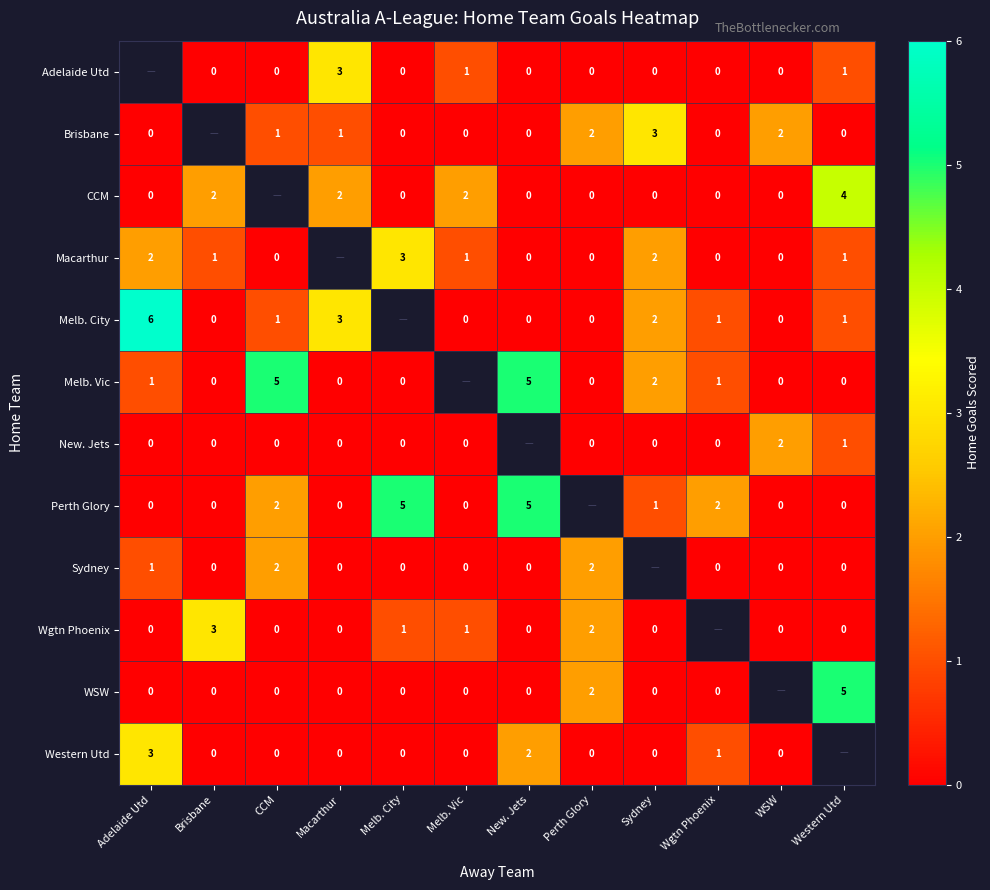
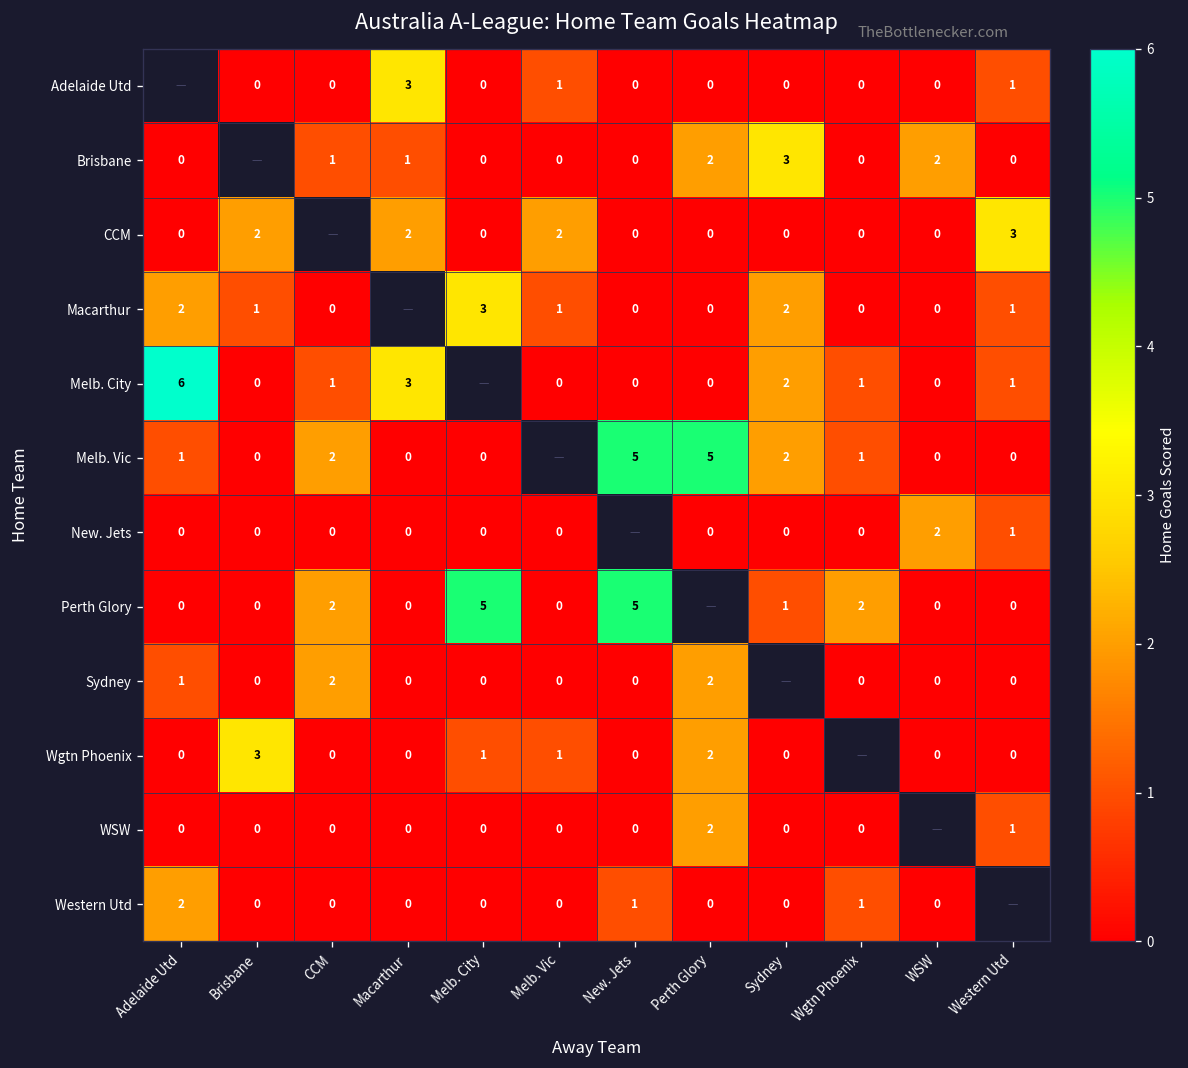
  {
    "Adelaide Utd": {
      "Brisbane": 0,
      "CCM": 0,
      "Macarthur": 3,
      "Melb. City": 0,
      "Melb. Vic": 1,
      "New. Jets": 0,
      "Perth Glory": 0,
      "Sydney": 0,
      "Wgtn Phoenix": 0,
      "WSW": 0,
      "Western Utd": 1
    },
    "Brisbane": {
      "Adelaide Utd": 0,
      "CCM": 1,
      "Macarthur": 1,
      "Melb. City": 0,
      "Melb. Vic": 0,
      "New. Jets": 0,
      "Perth Glory": 2,
      "Sydney": 3,
      "Wgtn Phoenix": 0,
      "WSW": 2,
      "Western Utd": 0
    },
    "CCM": {
      "Adelaide Utd": 0,
      "Brisbane": 2,
      "Macarthur": 2,
      "Melb. City": 0,
      "Melb. Vic": 2,
      "New. Jets": 0,
      "Perth Glory": 0,
      "Sydney": 0,
      "Wgtn Phoenix": 0,
      "WSW": 0,
-     "Western Utd": 4
+     "Western Utd": 3
    },
    "Macarthur": {
      "Adelaide Utd": 2,
      "Brisbane": 1,
      "CCM": 0,
      "Melb. City": 3,
      "Melb. Vic": 1,
      "New. Jets": 0,
      "Perth Glory": 0,
      "Sydney": 2,
      "Wgtn Phoenix": 0,
      "WSW": 0,
      "Western Utd": 1
    },
    "Melb. City": {
      "Adelaide Utd": 6,
      "Brisbane": 0,
      "CCM": 1,
      "Macarthur": 3,
      "Melb. Vic": 0,
      "New. Jets": 0,
      "Perth Glory": 0,
      "Sydney": 2,
      "Wgtn Phoenix": 1,
      "WSW": 0,
      "Western Utd": 1
    },
    "Melb. Vic": {
      "Adelaide Utd": 1,
      "Brisbane": 0,
-     "CCM": 5,
+     "CCM": 2,
      "Macarthur": 0,
      "Melb. City": 0,
      "New. Jets": 5,
-     "Perth Glory": 0,
+     "Perth Glory": 5,
      "Sydney": 2,
      "Wgtn Phoenix": 1,
      "WSW": 0,
      "Western Utd": 0
    },
    "New. Jets": {
      "Adelaide Utd": 0,
      "Brisbane": 0,
      "CCM": 0,
      "Macarthur": 0,
      "Melb. City": 0,
      "Melb. Vic": 0,
      "Perth Glory": 0,
      "Sydney": 0,
      "Wgtn Phoenix": 0,
      "WSW": 2,
      "Western Utd": 1
    },
    "Perth Glory": {
      "Adelaide Utd": 0,
      "Brisbane": 0,
      "CCM": 2,
      "Macarthur": 0,
      "Melb. City": 5,
      "Melb. Vic": 0,
      "New. Jets": 5,
      "Sydney": 1,
      "Wgtn Phoenix": 2,
      "WSW": 0,
      "Western Utd": 0
    },
    "Sydney": {
      "Adelaide Utd": 1,
      "Brisbane": 0,
      "CCM": 2,
      "Macarthur": 0,
      "Melb. City": 0,
      "Melb. Vic": 0,
      "New. Jets": 0,
      "Perth Glory": 2,
      "Wgtn Phoenix": 0,
      "WSW": 0,
      "Western Utd": 0
    },
    "Wgtn Phoenix": {
      "Adelaide Utd": 0,
      "Brisbane": 3,
      "CCM": 0,
      "Macarthur": 0,
      "Melb. City": 1,
      "Melb. Vic": 1,
      "New. Jets": 0,
      "Perth Glory": 2,
      "Sydney": 0,
      "WSW": 0,
      "Western Utd": 0
    },
    "WSW": {
      "Adelaide Utd": 0,
      "Brisbane": 0,
      "CCM": 0,
      "Macarthur": 0,
      "Melb. City": 0,
      "Melb. Vic": 0,
      "New. Jets": 0,
      "Perth Glory": 2,
      "Sydney": 0,
      "Wgtn Phoenix": 0,
-     "Western Utd": 5
+     "Western Utd": 1
    },
    "Western Utd": {
-     "Adelaide Utd": 3,
+     "Adelaide Utd": 2,
      "Brisbane": 0,
      "CCM": 0,
      "Macarthur": 0,
      "Melb. City": 0,
      "Melb. Vic": 0,
-     "New. Jets": 2,
+     "New. Jets": 1,
      "Perth Glory": 0,
      "Sydney": 0,
      "Wgtn Phoenix": 1,
      "WSW": 0
    }
  }
